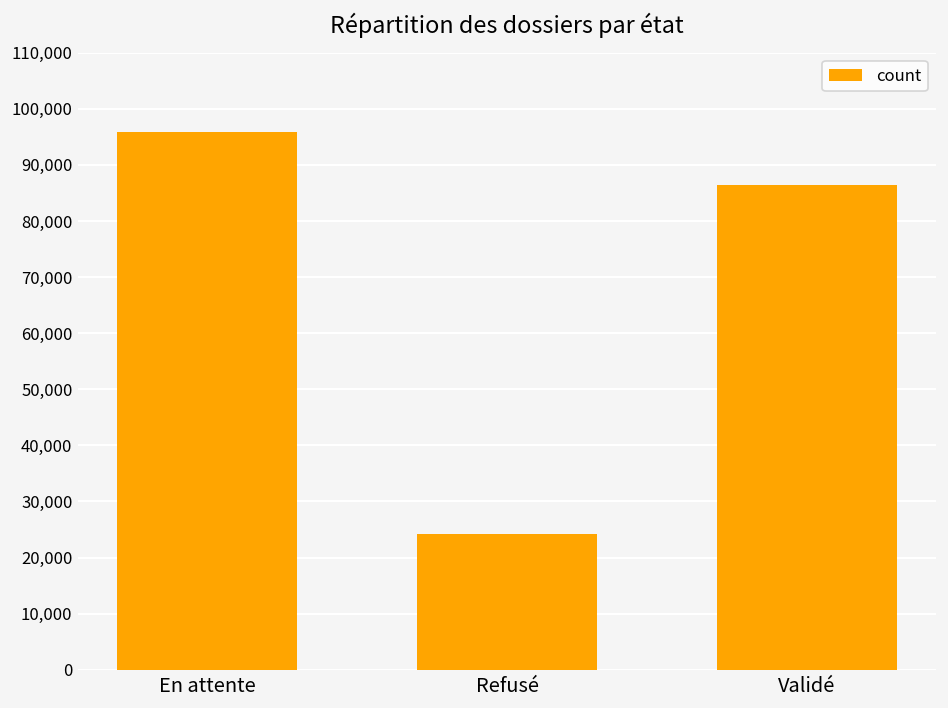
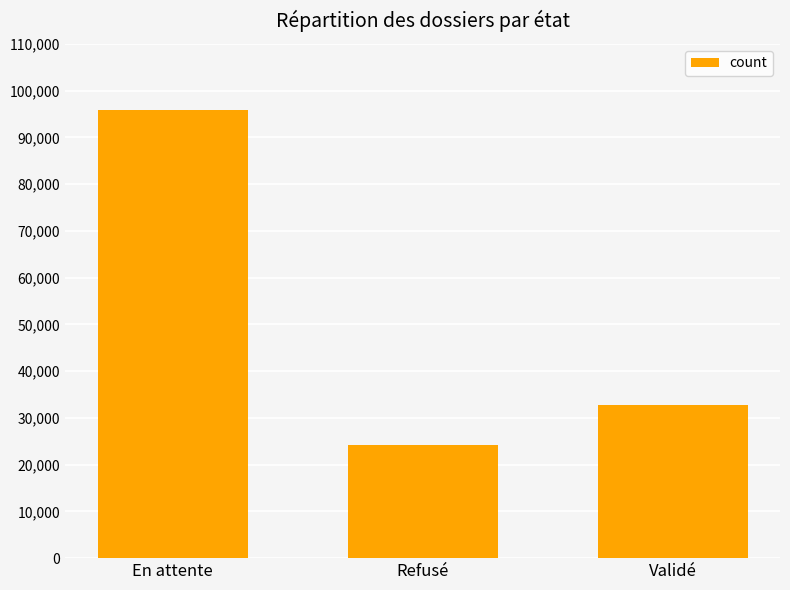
  {
    "En attente": "96,000",
    "Refusé": "24,000",
-   "Validé": "86,000"
+   "Validé": "33,000"
  }
